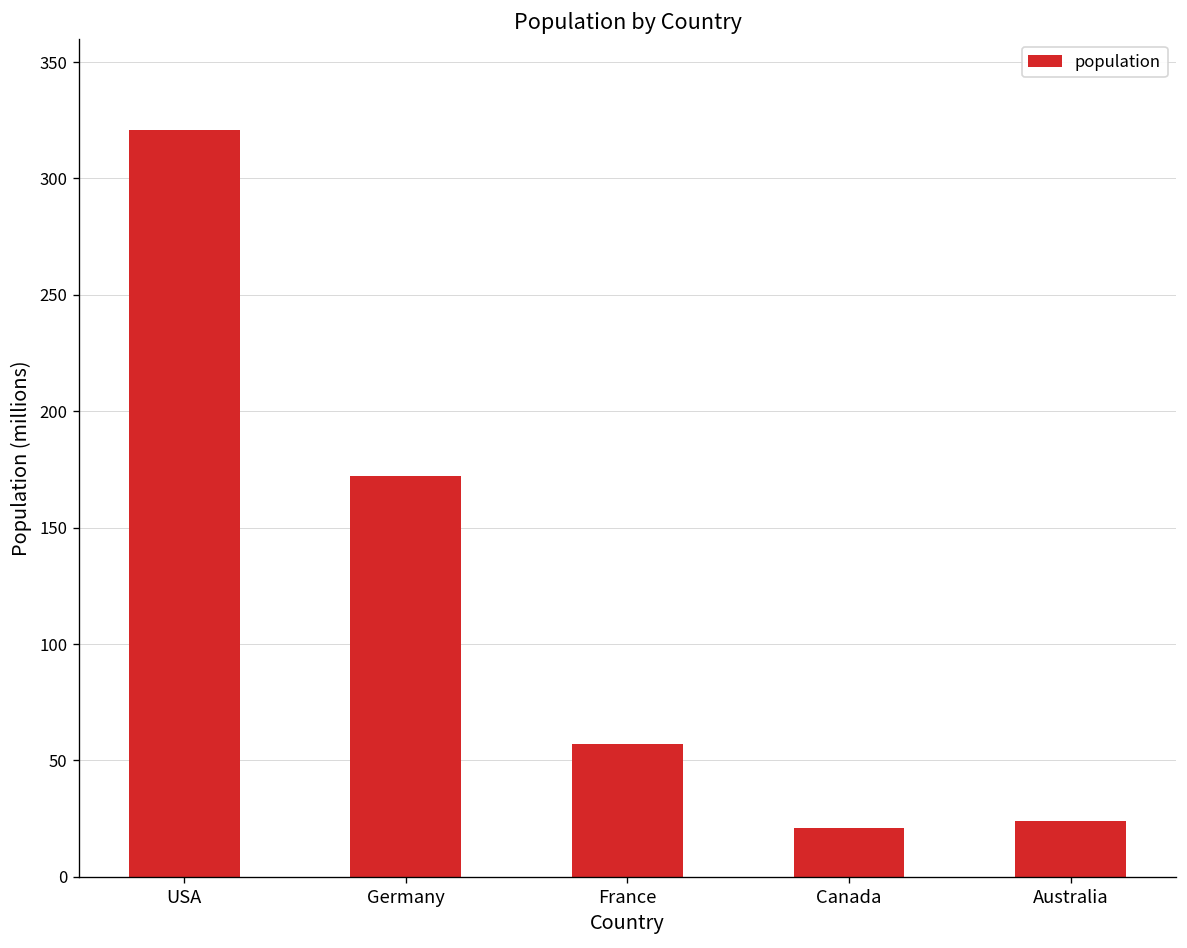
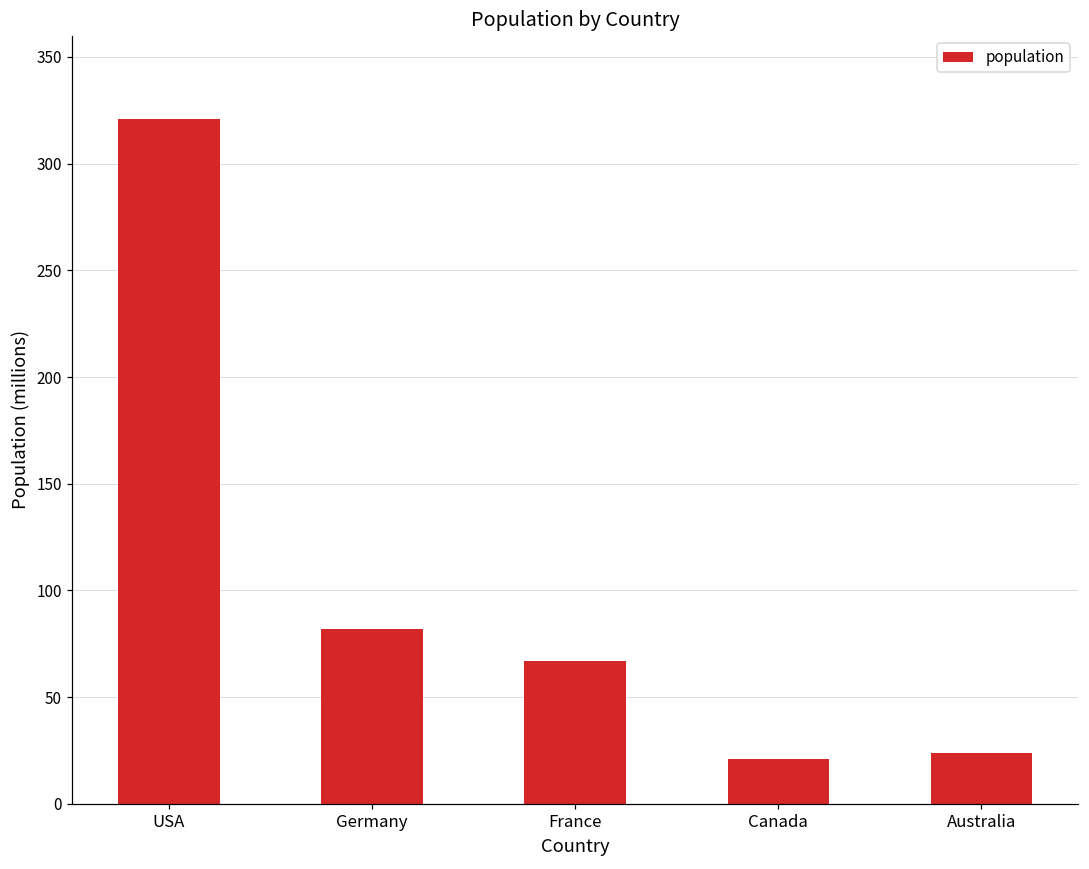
  {
    "USA": 321,
-   "Germany": 172,
-   "France": 57,
+   "Germany": 82,
+   "France": 67,
    "Canada": 21,
    "Australia": 24
  }
